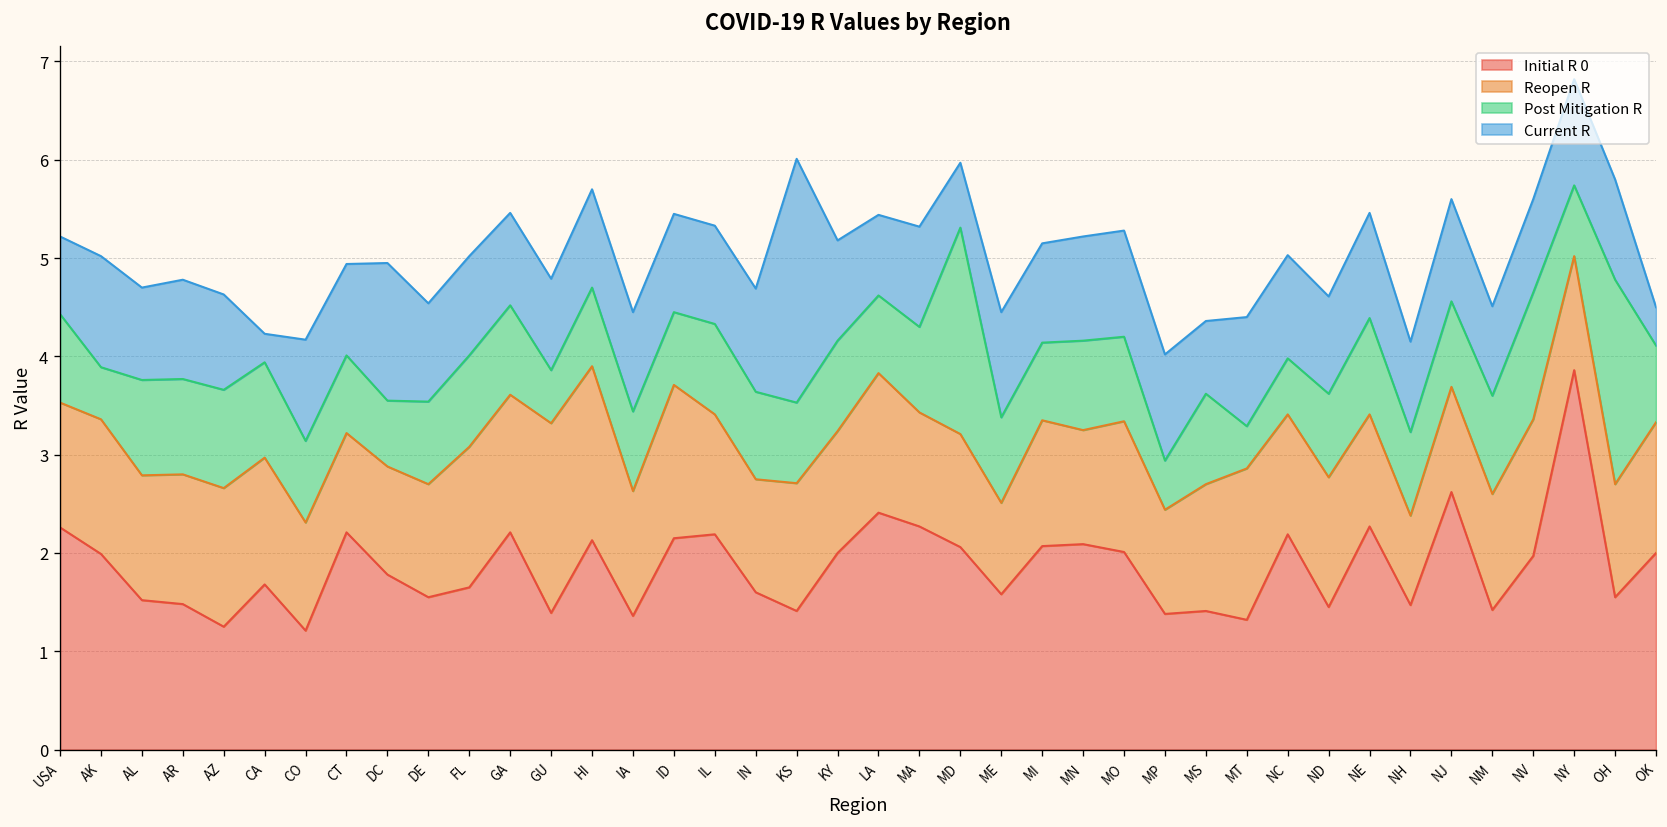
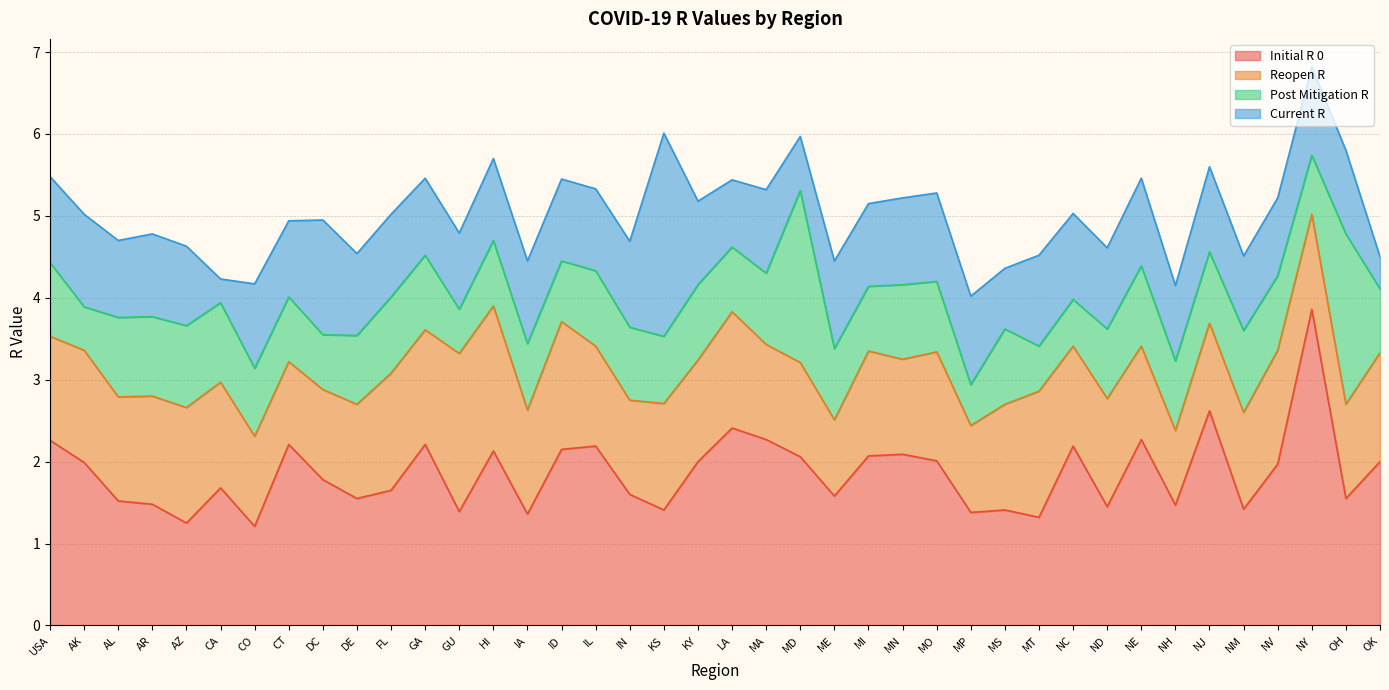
  {
    "Post Mitigation R": {
      "USA": 0.9,
      "AK": 0.5,
      "AL": 1.0,
      "AR": 1.0,
      "AZ": 1.0,
      "CA": 1.0,
      "CO": 0.8,
      "CT": 0.8,
      "DC": 0.7,
      "DE": 0.8,
      "FL": 0.9,
      "GA": 0.9,
      "GU": 0.5,
      "HI": 0.8,
      "IA": 0.8,
      "ID": 0.7,
      "IL": 0.9,
      "IN": 0.9,
      "KS": 0.8,
      "KY": 0.9,
      "LA": 0.8,
      "MA": 0.9,
      "MD": 2.1,
      "ME": 0.9,
      "MI": 0.8,
      "MN": 0.9,
      "MO": 0.9,
      "MP": 0.5,
      "MS": 0.9,
-     "MT": 0.4,
+     "MT": 0.5,
      "NC": 0.6,
      "ND": 0.9,
      "NE": 1.0,
      "NH": 0.9,
      "NJ": 0.9,
      "NM": 1.0,
-     "NV": 1.3,
+     "NV": 0.9,
      "NY": 0.7,
      "OH": 2.1,
      "OK": 0.8
    },
    "Current R": {
-     "USA": 0.8,
+     "USA": 1.0,
      "AK": 1.1,
      "AL": 0.9,
      "AR": 1.0,
      "AZ": 1.0,
      "CA": 0.3,
      "CO": 1.0,
      "CT": 0.9,
      "DC": 1.4,
      "DE": 1.0,
      "FL": 1.0,
      "GA": 0.9,
      "GU": 0.9,
      "HI": 1.0,
      "IA": 1.0,
      "ID": 1.0,
      "IL": 1.0,
      "IN": 1.1,
      "KS": 2.5,
      "KY": 1.0,
      "LA": 0.8,
      "MA": 1.0,
      "MD": 0.7,
      "ME": 1.1,
      "MI": 1.0,
      "MN": 1.1,
      "MO": 1.1,
      "MP": 1.1,
      "MS": 0.7,
      "MT": 1.1,
      "NC": 1.1,
      "ND": 1.0,
      "NE": 1.1,
      "NH": 0.9,
      "NJ": 1.0,
      "NM": 0.9,
      "NV": 1.0,
      "OH": 1.0,
      "OK": 0.4
    }
  }
